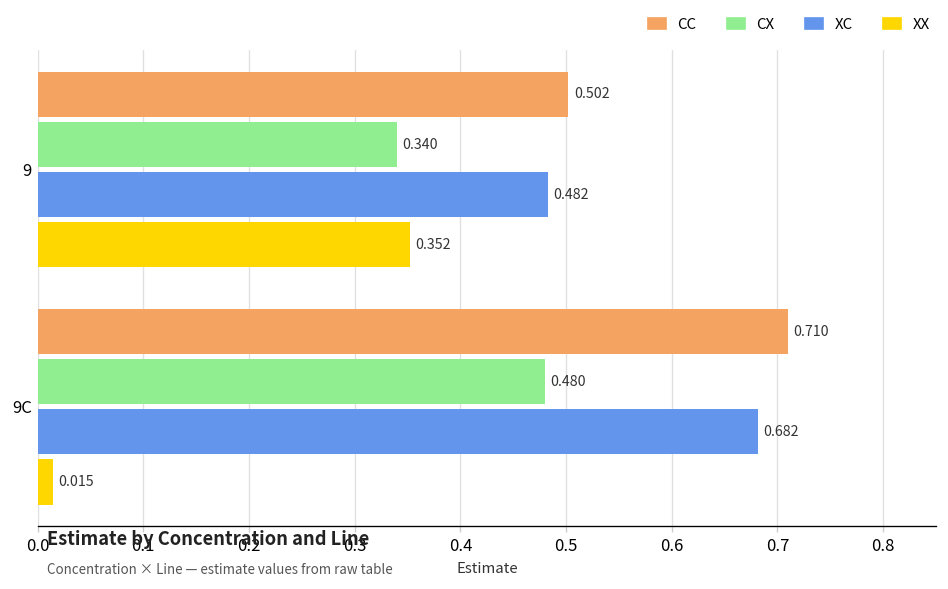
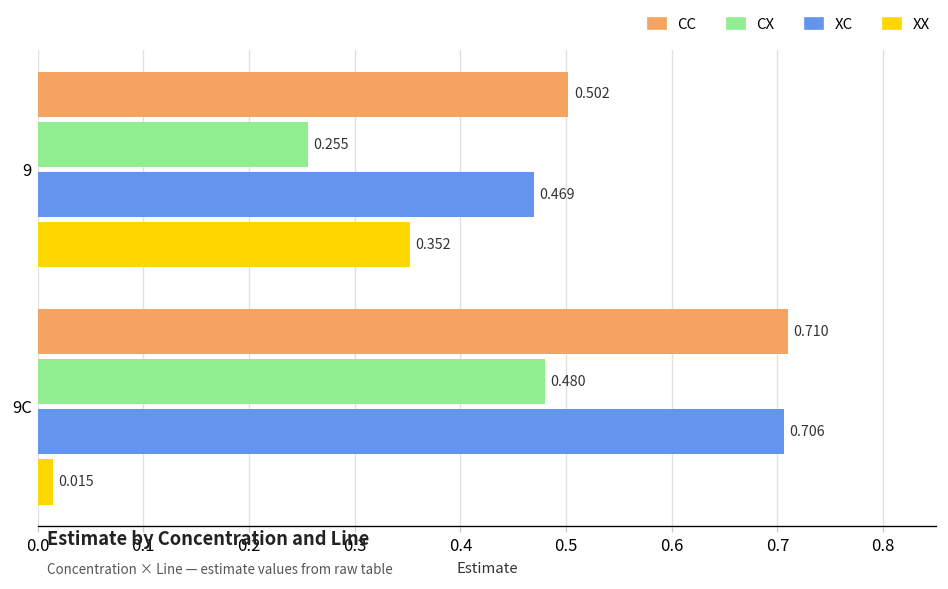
  {
    "CC": {
      "9": 0.502,
      "9C": 0.710
    },
    "CX": {
-     "9": 0.340,
+     "9": 0.255,
      "9C": 0.480
    },
    "XC": {
-     "9": 0.482,
-     "9C": 0.682
+     "9": 0.469,
+     "9C": 0.706
    },
    "XX": {
      "9": 0.352,
      "9C": 0.015
    }
  }
